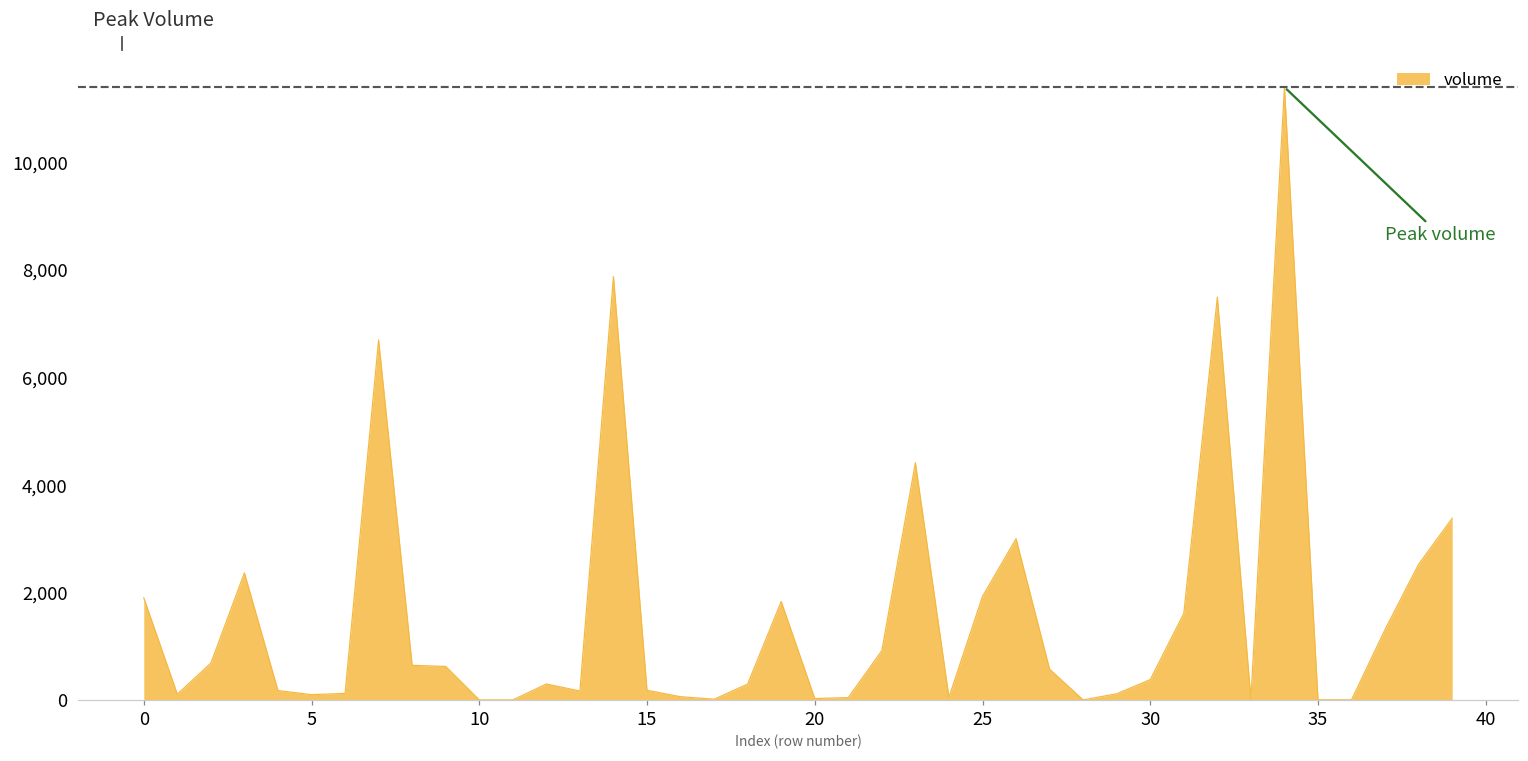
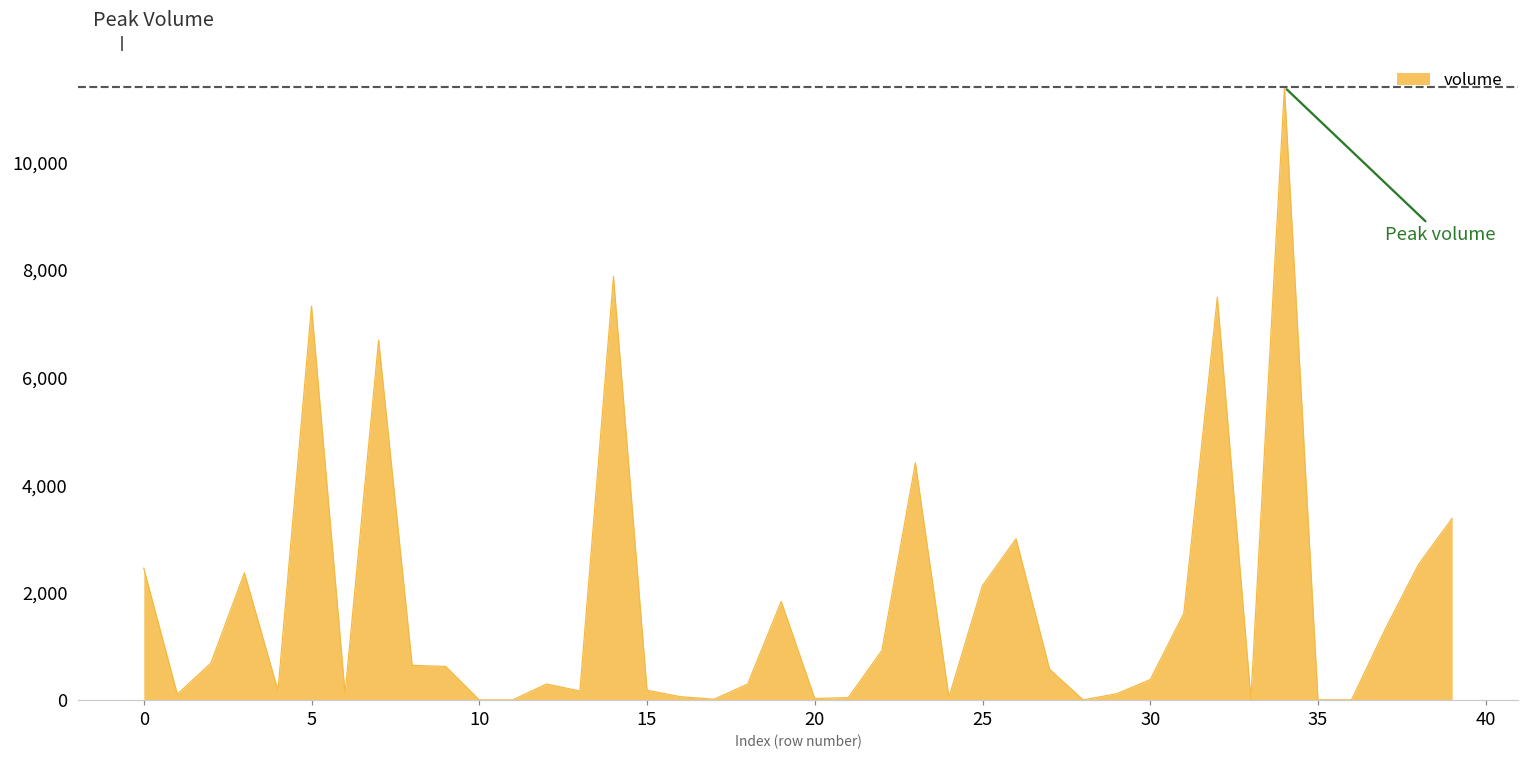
  {
-   "0": "1,900",
-   "5": "100",
+   "0": "2,500",
+   "5": "7,300",
    "10": "0",
    "15": "200",
    "20": "0",
-   "25": "1,900",
+   "25": "2,100",
    "30": "400",
    "35": "0"
  }
